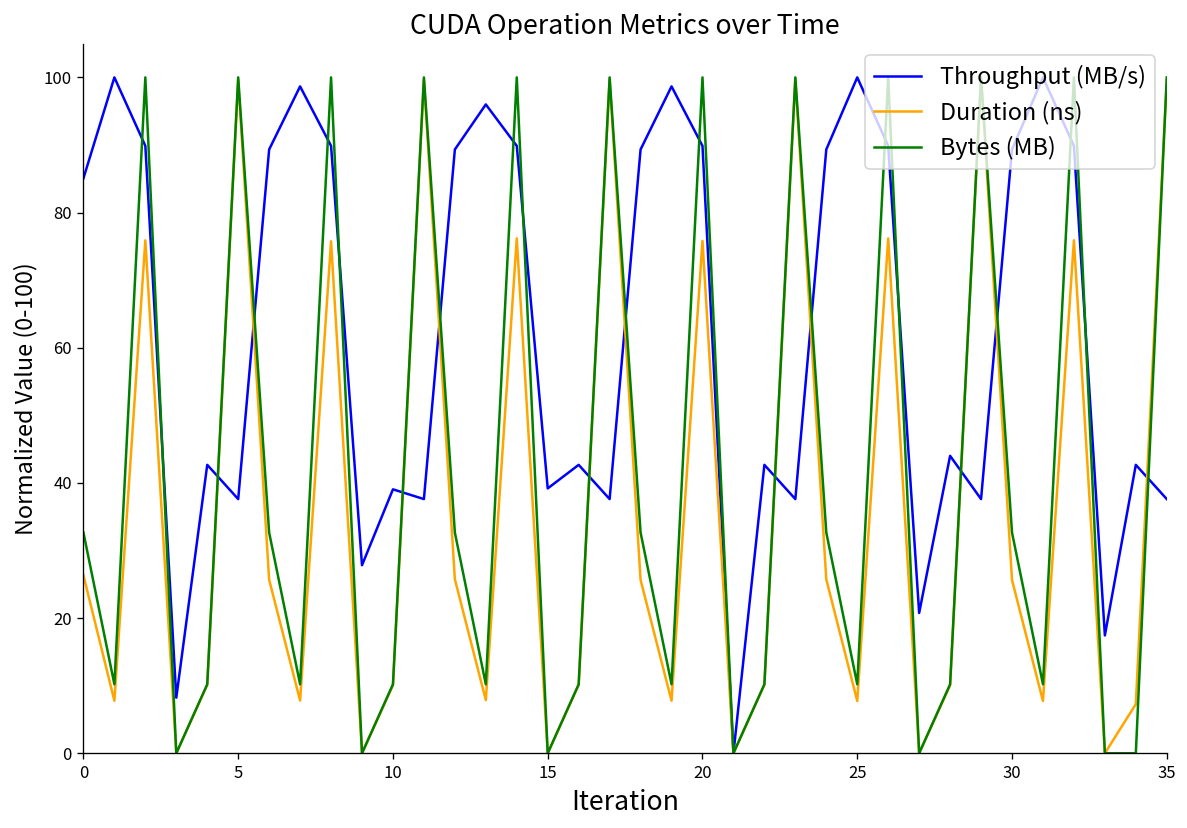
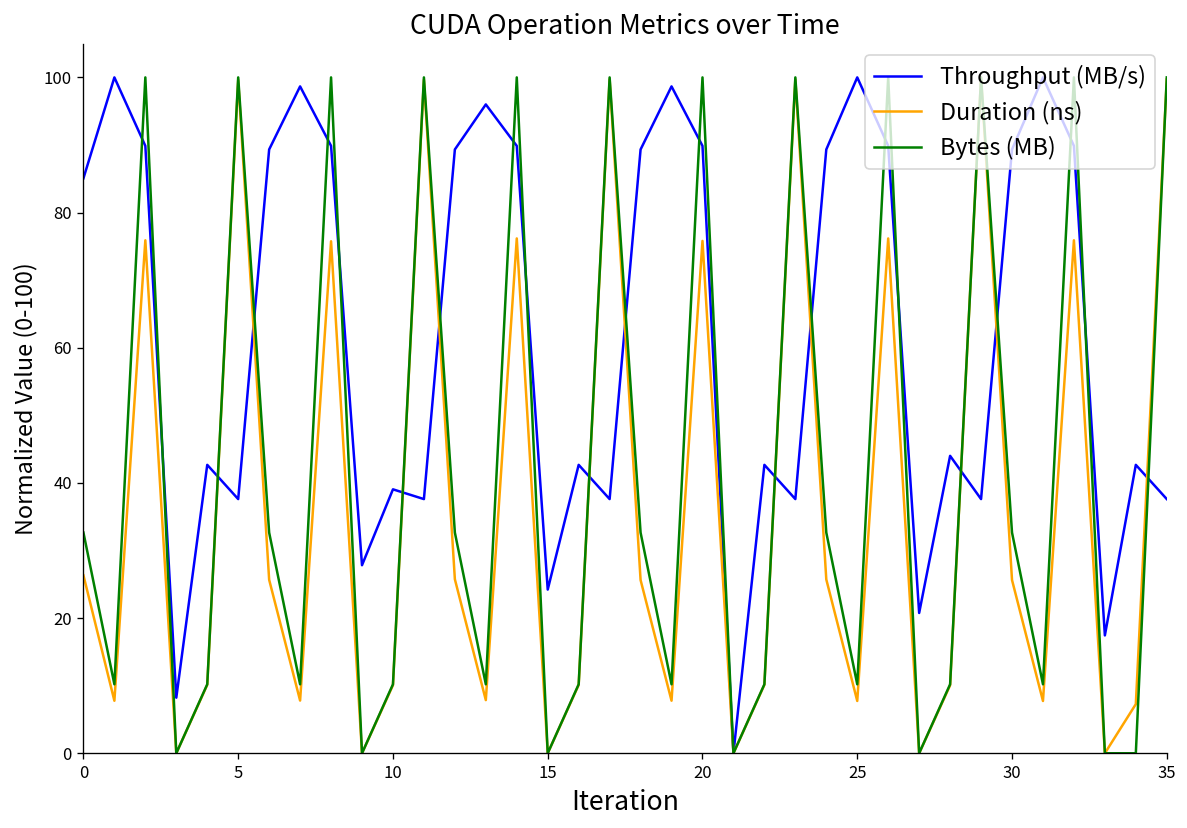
  {
    "Throughput (MB/s)": {
      "0": 85,
      "5": 38,
      "10": 39,
-     "15": 39,
+     "15": 24,
      "20": 90,
      "25": 100,
      "35": 38
    },
    "Duration (ns)": {
      "0": 26,
      "20": 76,
      "25": 8,
      "30": 26
    },
    "Bytes (MB)": {
      "0": 33,
      "20": 100,
      "25": 10,
      "30": 33
    }
  }
